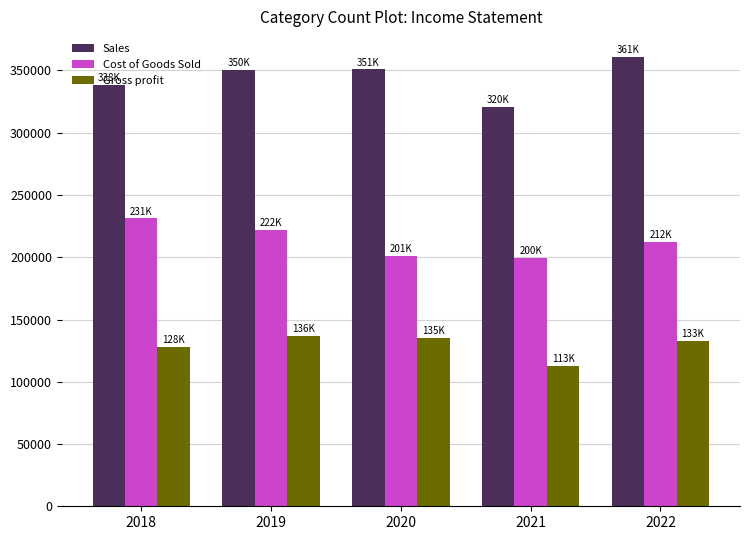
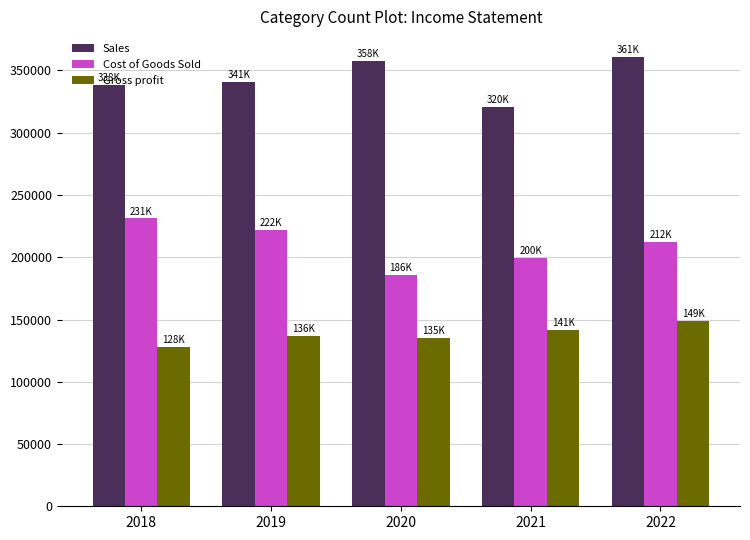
  {
    "Sales": {
      "2018": "338K",
-     "2019": "350K",
-     "2020": "351K",
+     "2019": "341K",
+     "2020": "358K",
      "2021": "320K",
      "2022": "361K"
    },
    "Cost of Goods Sold": {
      "2018": "231K",
      "2019": "222K",
-     "2020": "201K",
+     "2020": "186K",
      "2021": "200K",
      "2022": "212K"
    },
    "Gross profit": {
      "2018": "128K",
      "2019": "136K",
      "2020": "135K",
-     "2021": "113K",
-     "2022": "133K"
+     "2021": "141K",
+     "2022": "149K"
    }
  }
